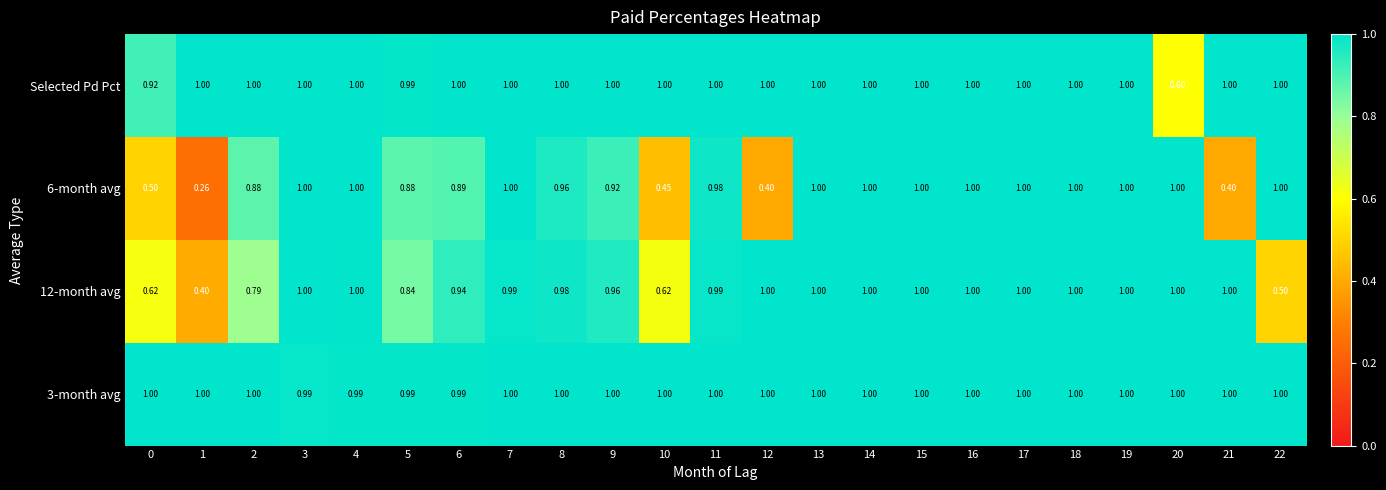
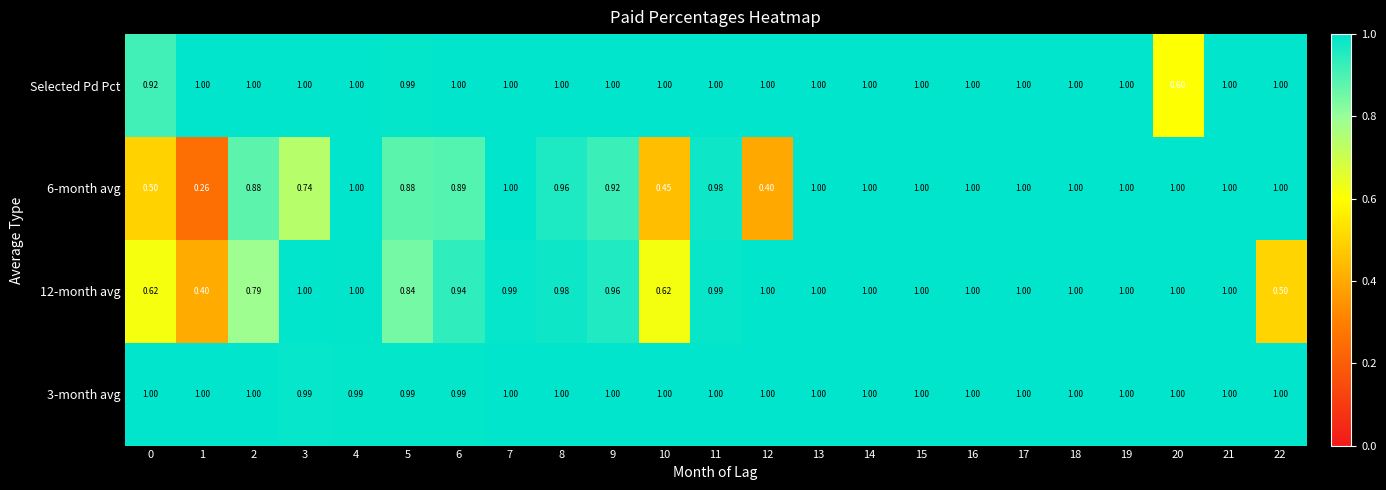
  {
    "Selected Pd Pct": {
      "0": 0.92,
      "1": 1.00,
      "2": 1.00,
      "3": 1.00,
      "4": 1.00,
      "5": 0.99,
      "6": 1.00,
      "7": 1.00,
      "8": 1.00,
      "9": 1.00,
      "10": 1.00,
      "11": 1.00,
      "12": 1.00,
      "13": 1.00,
      "14": 1.00,
      "15": 1.00,
      "16": 1.00,
      "17": 1.00,
      "18": 1.00,
      "19": 1.00,
      "20": 0.60,
      "21": 1.00,
      "22": 1.00
    },
    "6-month avg": {
      "0": 0.50,
      "1": 0.26,
      "2": 0.88,
-     "3": 1.00,
+     "3": 0.74,
      "4": 1.00,
      "5": 0.88,
      "6": 0.89,
      "7": 1.00,
      "8": 0.96,
      "9": 0.92,
      "10": 0.45,
      "11": 0.98,
      "12": 0.40,
      "13": 1.00,
      "14": 1.00,
      "15": 1.00,
      "16": 1.00,
      "17": 1.00,
      "18": 1.00,
      "19": 1.00,
      "20": 1.00,
-     "21": 0.40,
+     "21": 1.00,
      "22": 1.00
    },
    "12-month avg": {
      "0": 0.62,
      "1": 0.40,
      "2": 0.79,
      "3": 1.00,
      "4": 1.00,
      "5": 0.84,
      "6": 0.94,
      "7": 0.99,
      "8": 0.98,
      "9": 0.96,
      "10": 0.62,
      "11": 0.99,
      "12": 1.00,
      "13": 1.00,
      "14": 1.00,
      "15": 1.00,
      "16": 1.00,
      "17": 1.00,
      "18": 1.00,
      "19": 1.00,
      "20": 1.00,
      "21": 1.00,
      "22": 0.50
    },
    "3-month avg": {
      "0": 1.00,
      "1": 1.00,
      "2": 1.00,
      "3": 0.99,
      "4": 0.99,
      "5": 0.99,
      "6": 0.99,
      "7": 1.00,
      "8": 1.00,
      "9": 1.00,
      "10": 1.00,
      "11": 1.00,
      "12": 1.00,
      "13": 1.00,
      "14": 1.00,
      "15": 1.00,
      "16": 1.00,
      "17": 1.00,
      "18": 1.00,
      "19": 1.00,
      "20": 1.00,
      "21": 1.00,
      "22": 1.00
    }
  }
